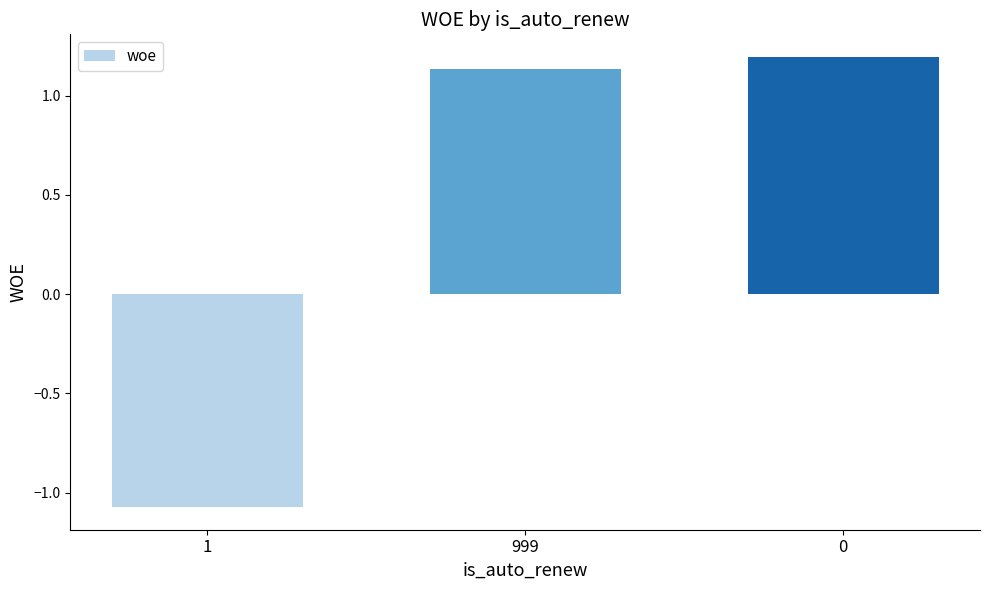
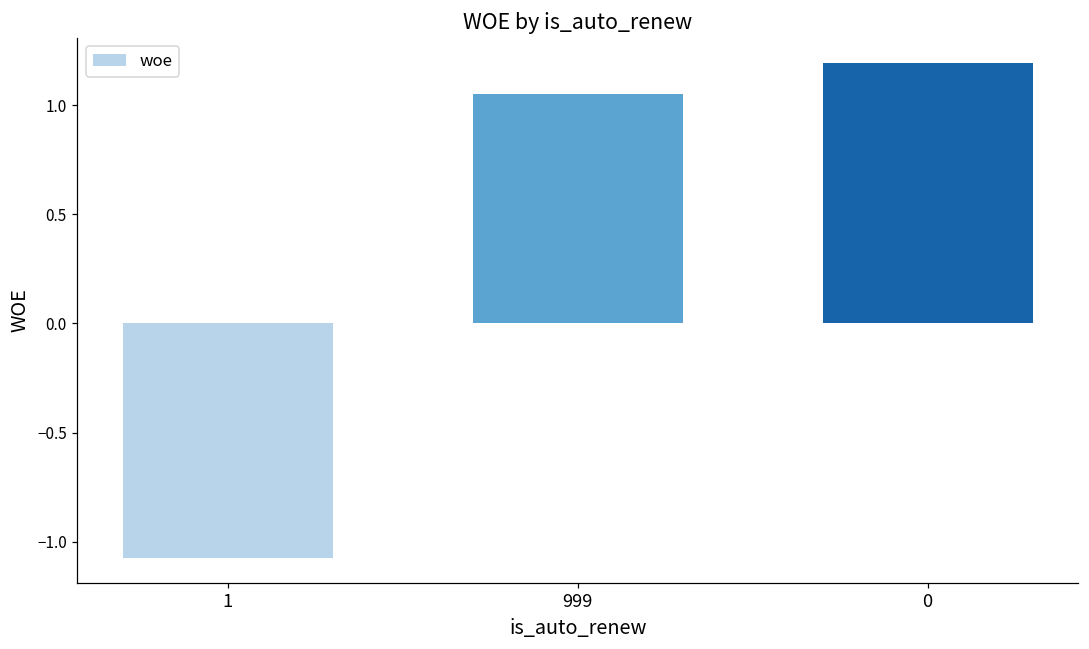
  {
    "1": -1.07,
-   "999": 1.14,
+   "999": 1.05,
    "0": 1.20
  }
